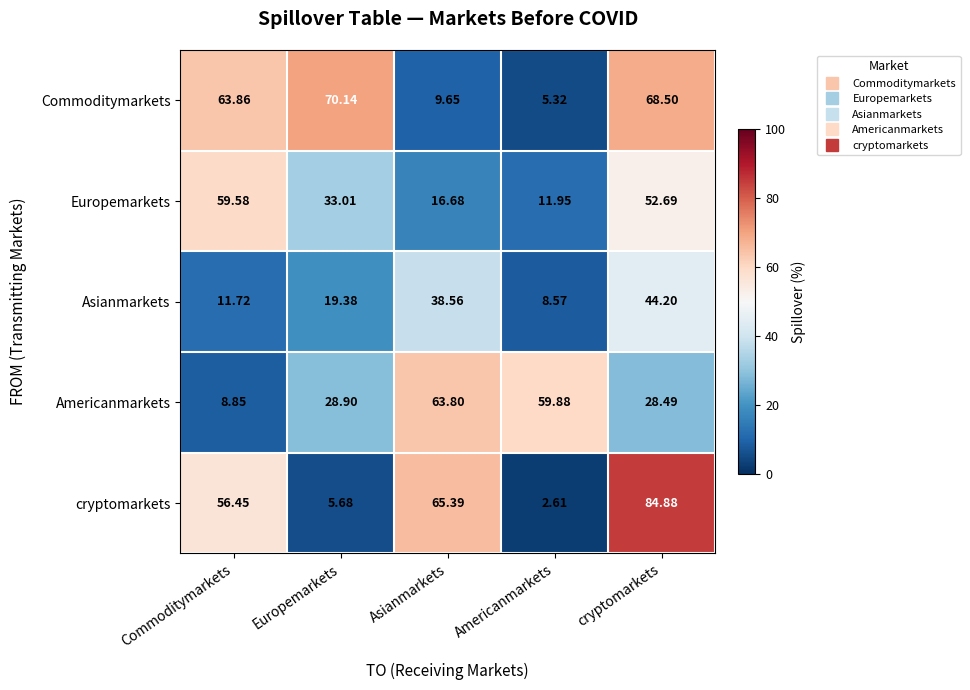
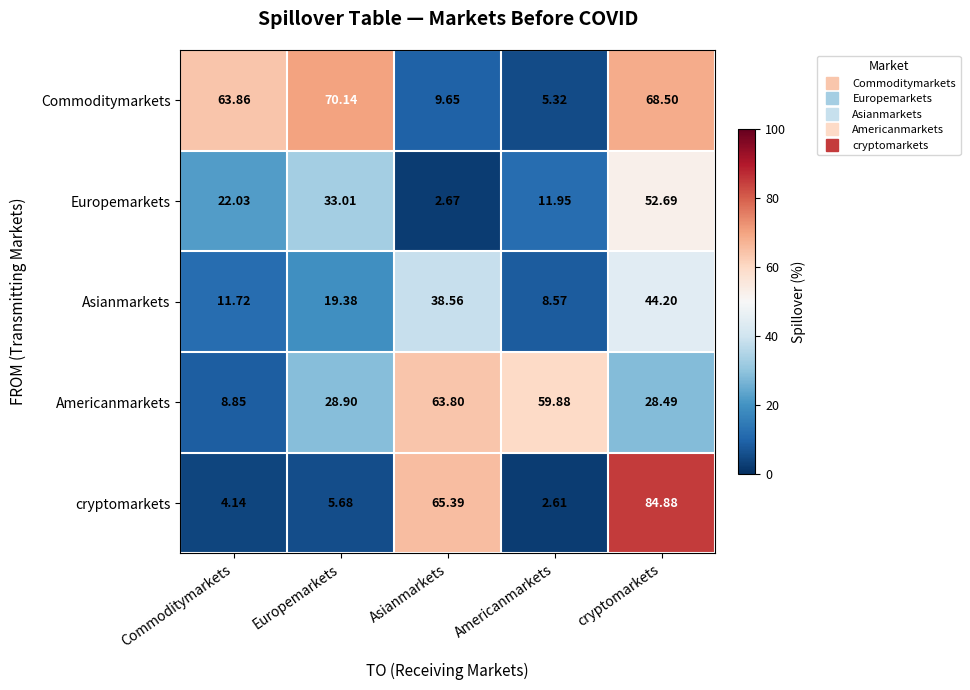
  {
    "Commoditymarkets": {
      "Commoditymarkets": 63.86,
      "Europemarkets": 70.14,
      "Asianmarkets": 9.65,
      "Americanmarkets": 5.32,
      "cryptomarkets": 68.50
    },
    "Europemarkets": {
-     "Commoditymarkets": 59.58,
+     "Commoditymarkets": 22.03,
      "Europemarkets": 33.01,
-     "Asianmarkets": 16.68,
+     "Asianmarkets": 2.67,
      "Americanmarkets": 11.95,
      "cryptomarkets": 52.69
    },
    "Asianmarkets": {
      "Commoditymarkets": 11.72,
      "Europemarkets": 19.38,
      "Asianmarkets": 38.56,
      "Americanmarkets": 8.57,
      "cryptomarkets": 44.20
    },
    "Americanmarkets": {
      "Commoditymarkets": 8.85,
      "Europemarkets": 28.90,
      "Asianmarkets": 63.80,
      "Americanmarkets": 59.88,
      "cryptomarkets": 28.49
    },
    "cryptomarkets": {
-     "Commoditymarkets": 56.45,
+     "Commoditymarkets": 4.14,
      "Europemarkets": 5.68,
      "Asianmarkets": 65.39,
      "Americanmarkets": 2.61,
      "cryptomarkets": 84.88
    }
  }
